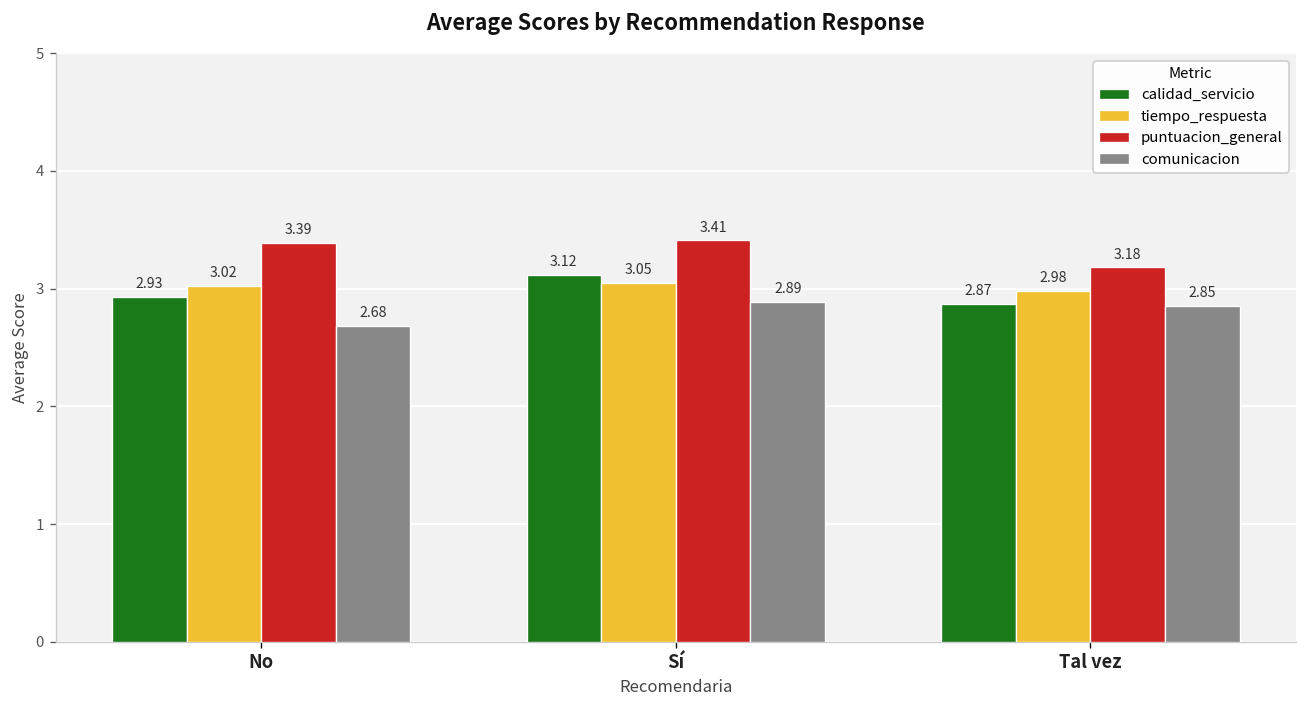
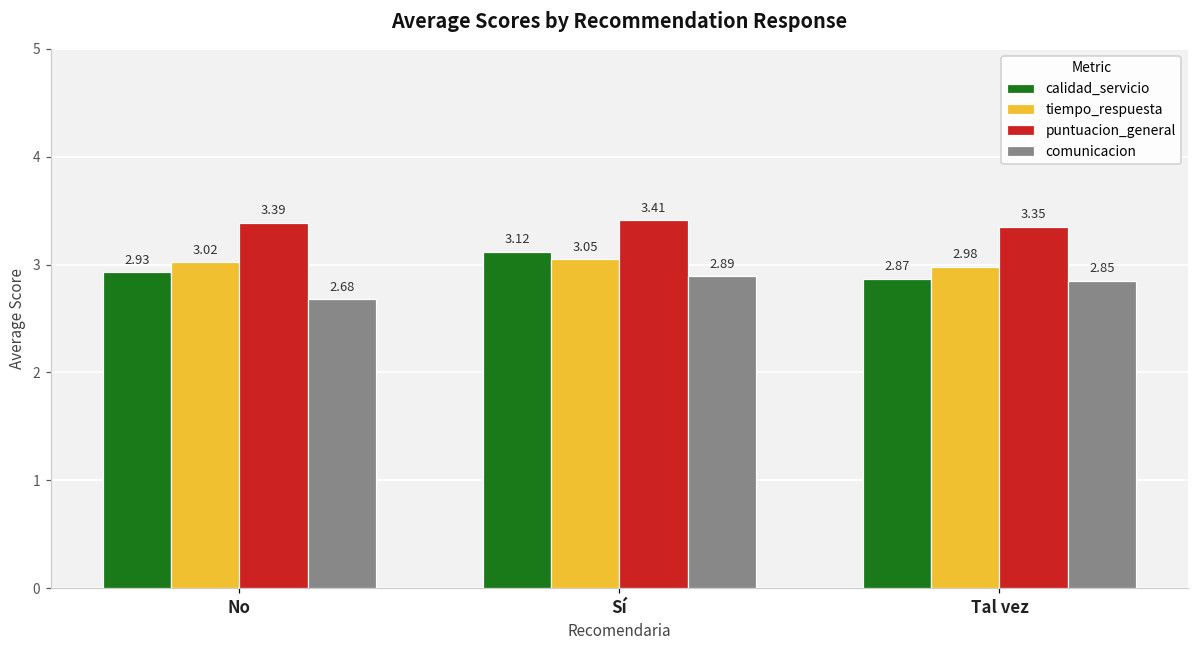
  {
    "calidad_servicio": {
      "No": 2.93,
      "Sí": 3.12,
      "Tal vez": 2.87
    },
    "tiempo_respuesta": {
      "No": 3.02,
      "Sí": 3.05,
      "Tal vez": 2.98
    },
    "puntuacion_general": {
      "No": 3.39,
      "Sí": 3.41,
-     "Tal vez": 3.18
+     "Tal vez": 3.35
    },
    "comunicacion": {
      "No": 2.68,
      "Sí": 2.89,
      "Tal vez": 2.85
    }
  }
